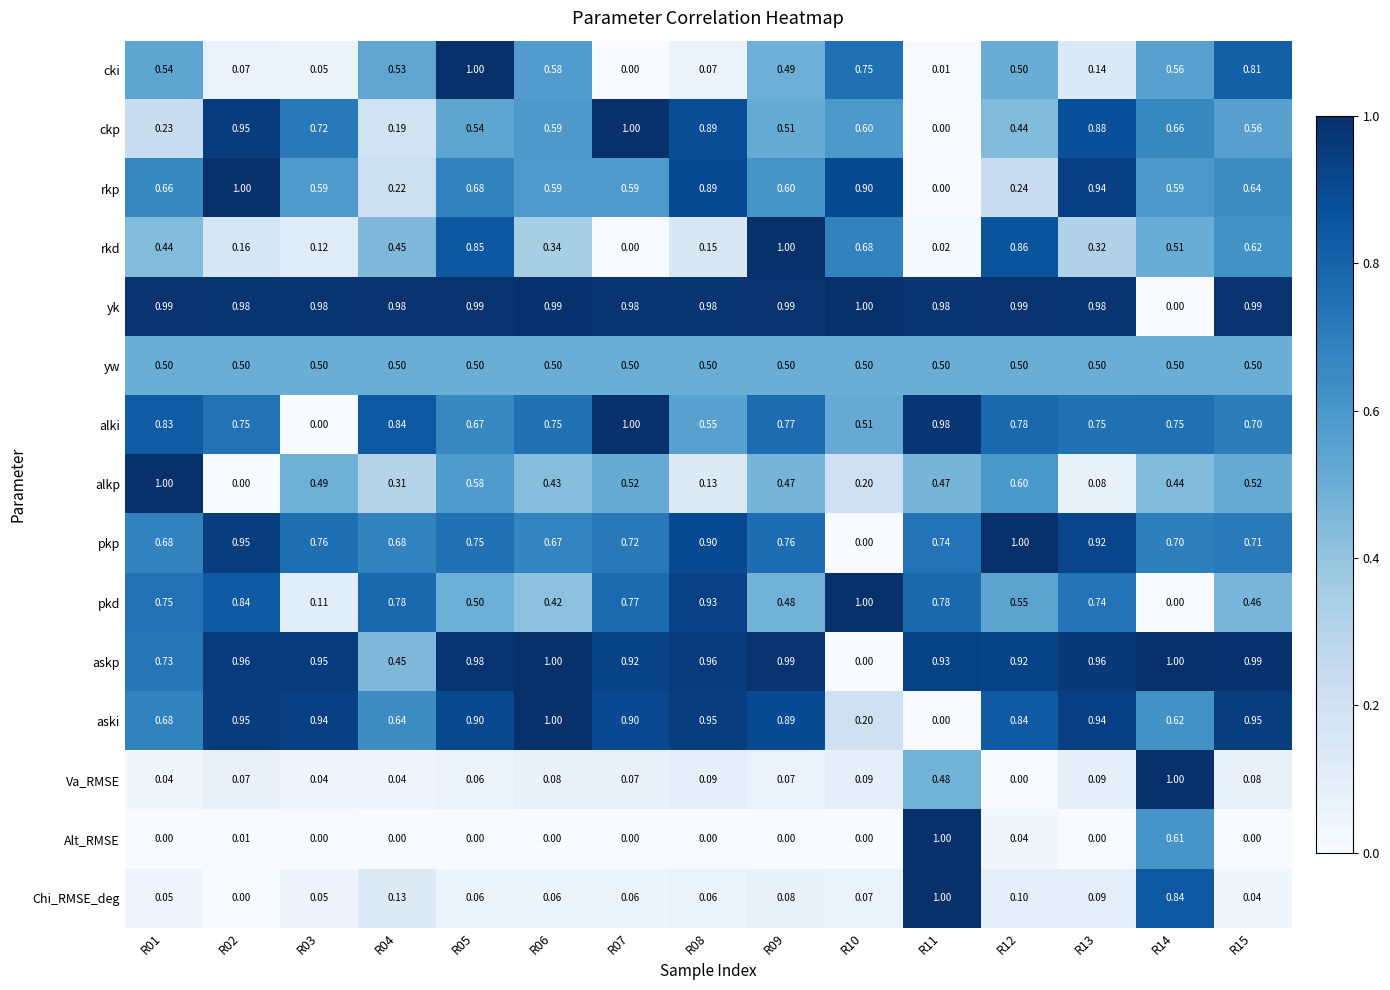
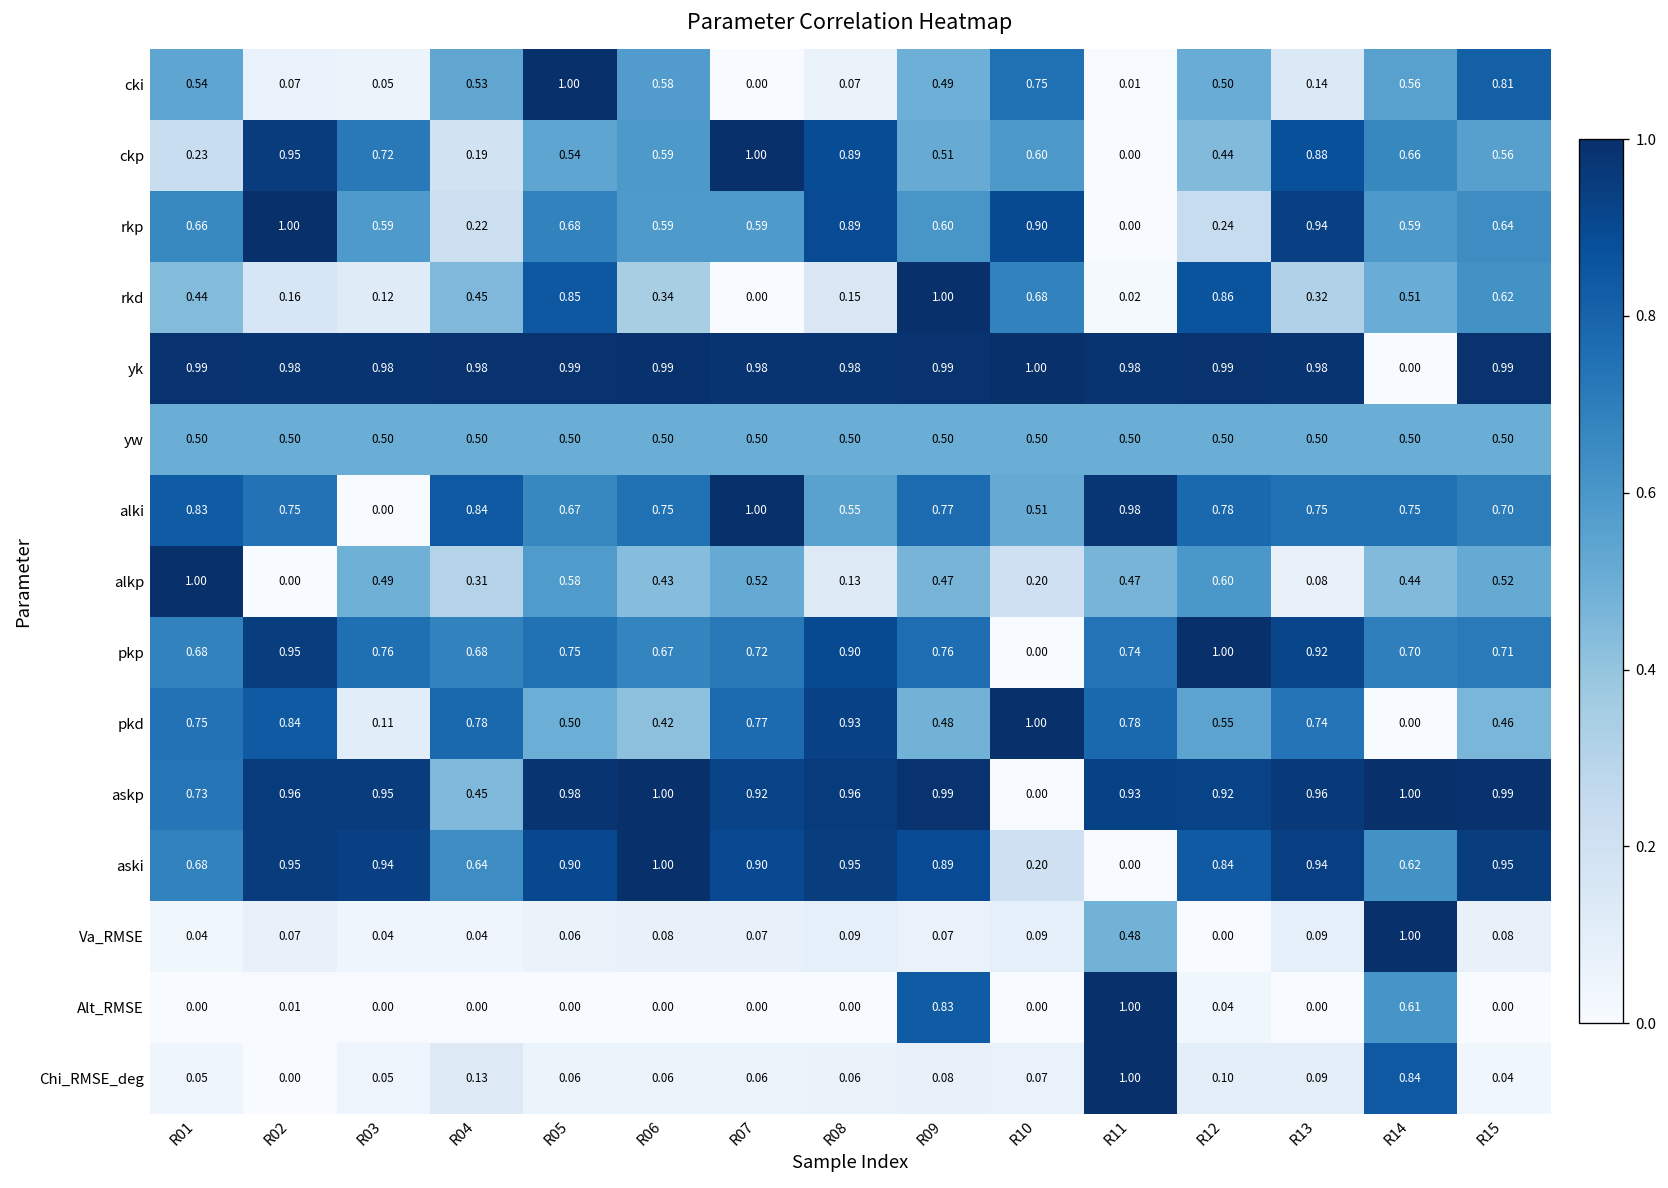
  {
    "Alt_RMSE": {
      "R01": 0.00,
      "R02": 0.01,
      "R03": 0.00,
      "R04": 0.00,
      "R05": 0.00,
      "R06": 0.00,
      "R07": 0.00,
      "R08": 0.00,
-     "R09": 0.00,
+     "R09": 0.83,
      "R10": 0.00,
      "R11": 1.00,
      "R12": 0.04,
      "R13": 0.00,
      "R14": 0.61,
      "R15": 0.00
    }
  }
